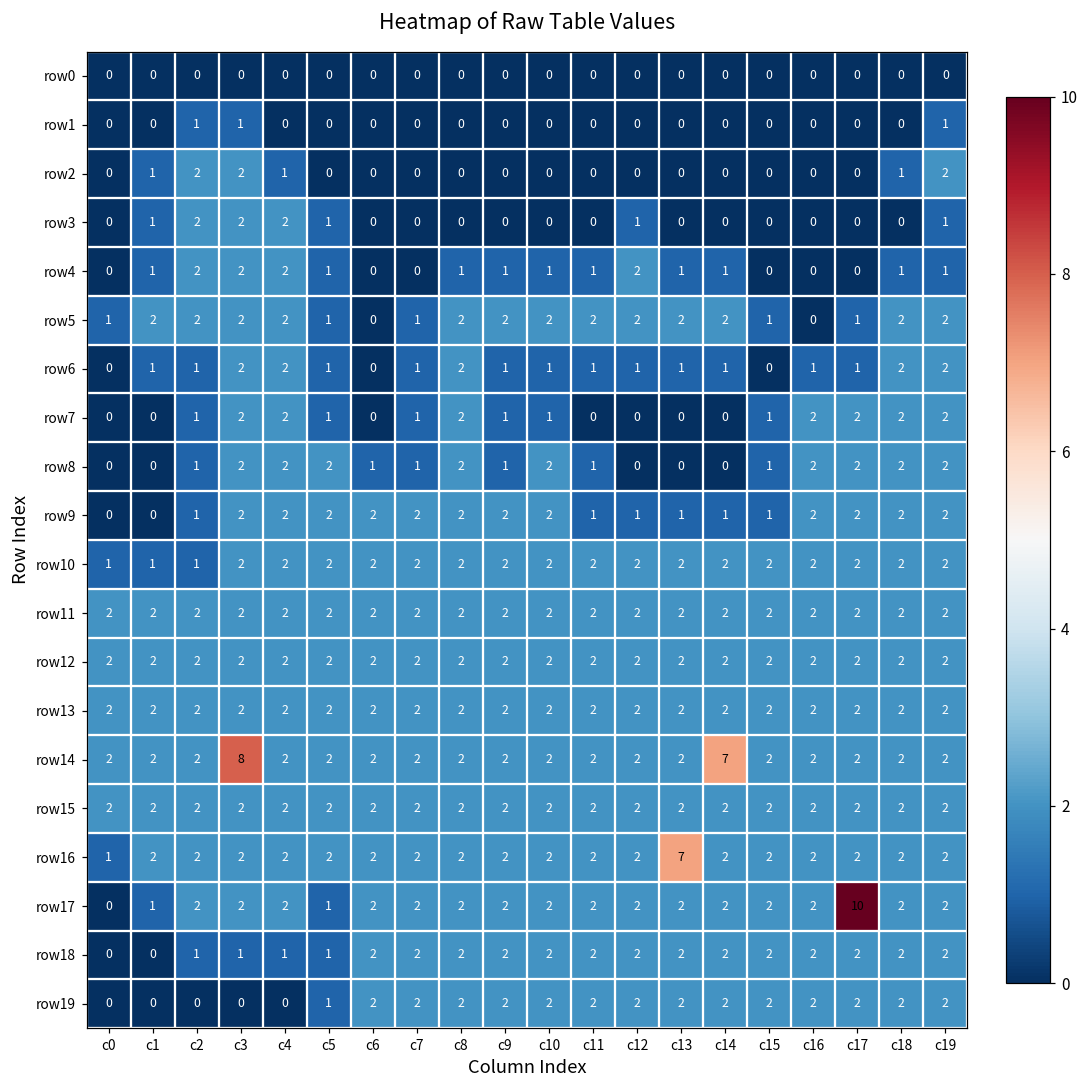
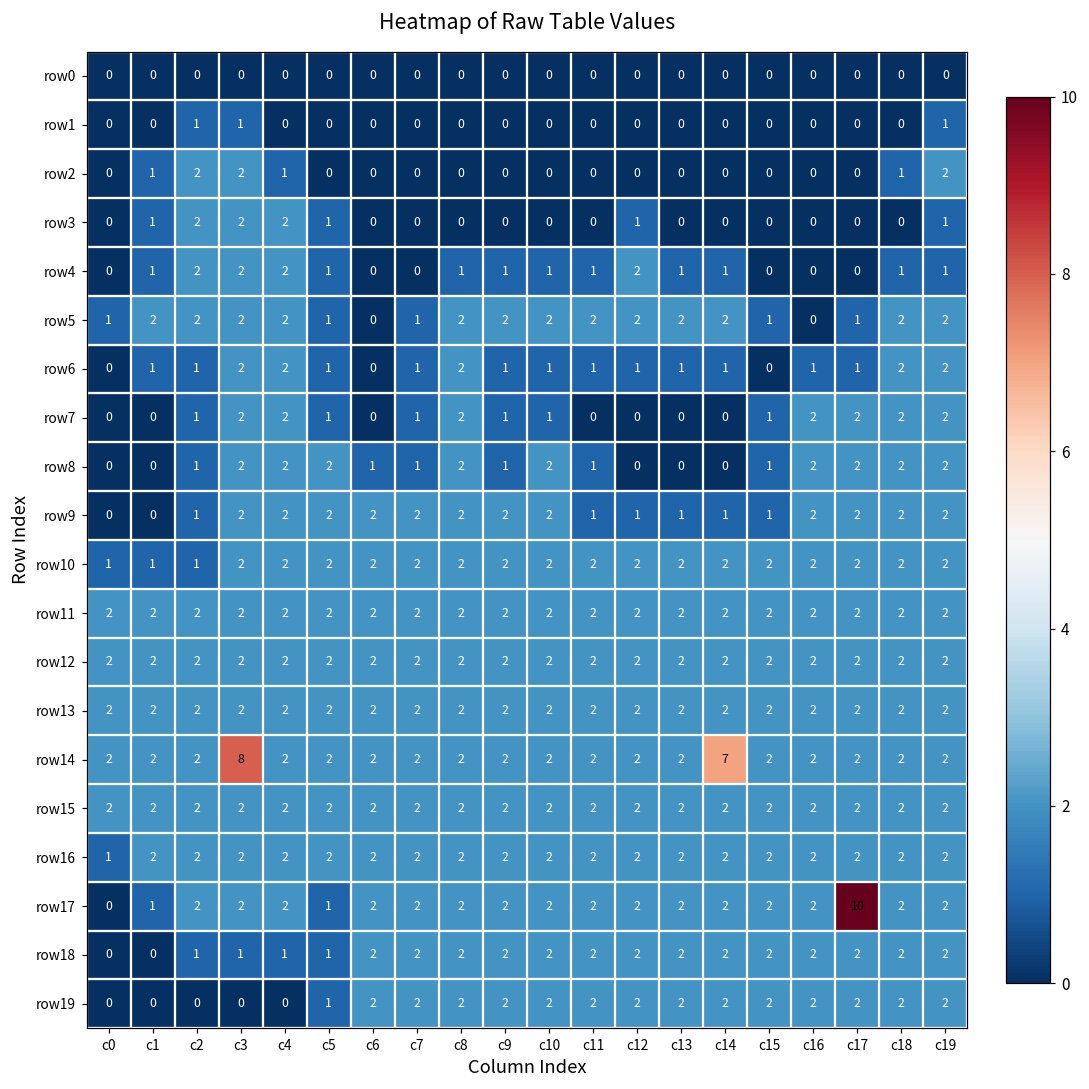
  {
    "row16": {
      "c0": 1,
      "c1": 2,
      "c2": 2,
      "c3": 2,
      "c4": 2,
      "c5": 2,
      "c6": 2,
      "c7": 2,
      "c8": 2,
      "c9": 2,
      "c10": 2,
      "c11": 2,
      "c12": 2,
-     "c13": 7,
+     "c13": 2,
      "c14": 2,
      "c15": 2,
      "c16": 2,
      "c17": 2,
      "c18": 2,
      "c19": 2
    }
  }
